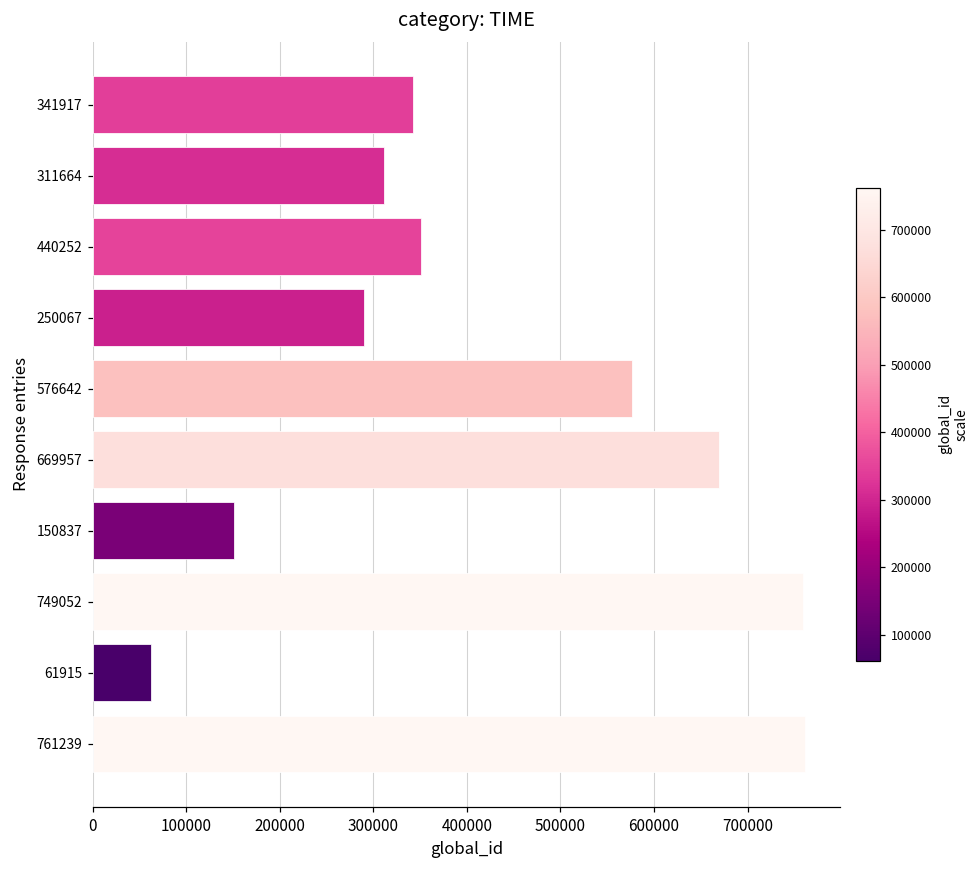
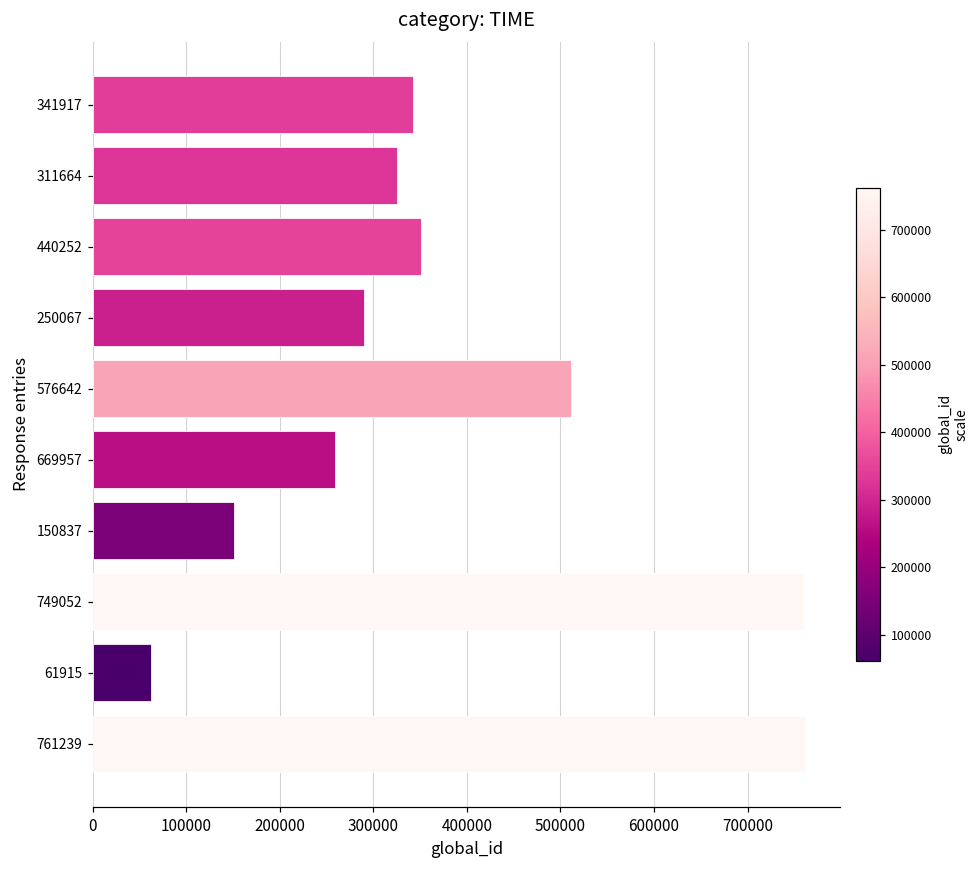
  {
    "341917": 340000,
-   "311664": 310000,
+   "311664": 330000,
    "440252": 350000,
    "250067": 290000,
-   "576642": 580000,
-   "669957": 670000,
+   "576642": 510000,
+   "669957": 260000,
    "150837": 150000,
    "749052": 760000,
    "61915": 60000,
    "761239": 760000
  }
